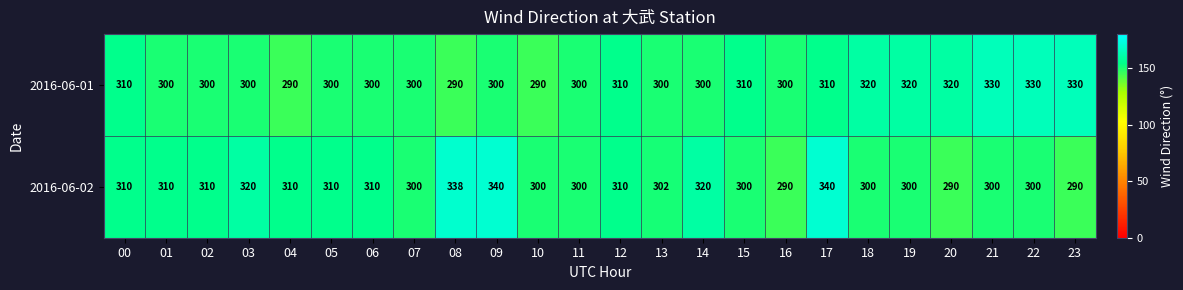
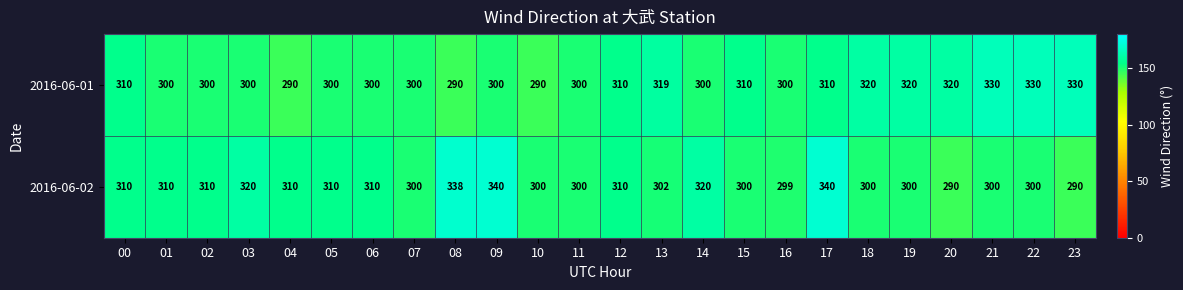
  {
    "2016-06-01": {
      "00": 310,
      "01": 300,
      "02": 300,
      "03": 300,
      "04": 290,
      "05": 300,
      "06": 300,
      "07": 300,
      "08": 290,
      "09": 300,
      "10": 290,
      "11": 300,
      "12": 310,
-     "13": 300,
+     "13": 319,
      "14": 300,
      "15": 310,
      "16": 300,
      "17": 310,
      "18": 320,
      "19": 320,
      "20": 320,
      "21": 330,
      "22": 330,
      "23": 330
    },
    "2016-06-02": {
      "00": 310,
      "01": 310,
      "02": 310,
      "03": 320,
      "04": 310,
      "05": 310,
      "06": 310,
      "07": 300,
      "08": 338,
      "09": 340,
      "10": 300,
      "11": 300,
      "12": 310,
      "13": 302,
      "14": 320,
      "15": 300,
-     "16": 290,
+     "16": 299,
      "17": 340,
      "18": 300,
      "19": 300,
      "20": 290,
      "21": 300,
      "22": 300,
      "23": 290
    }
  }
